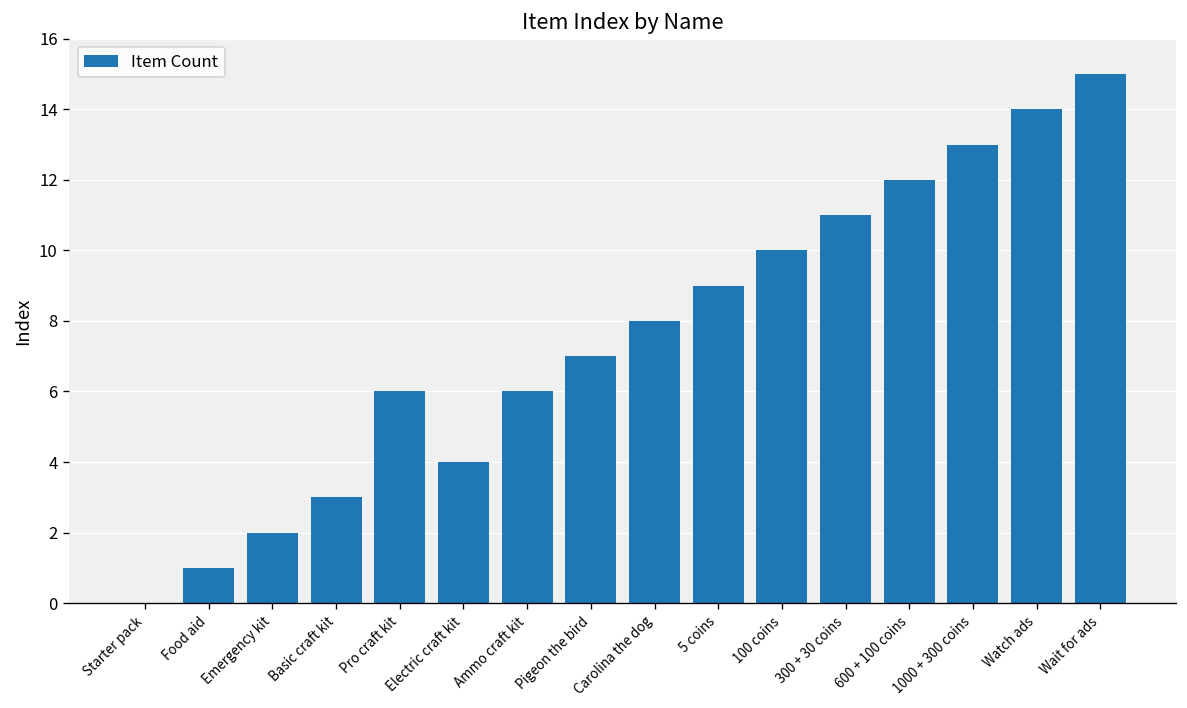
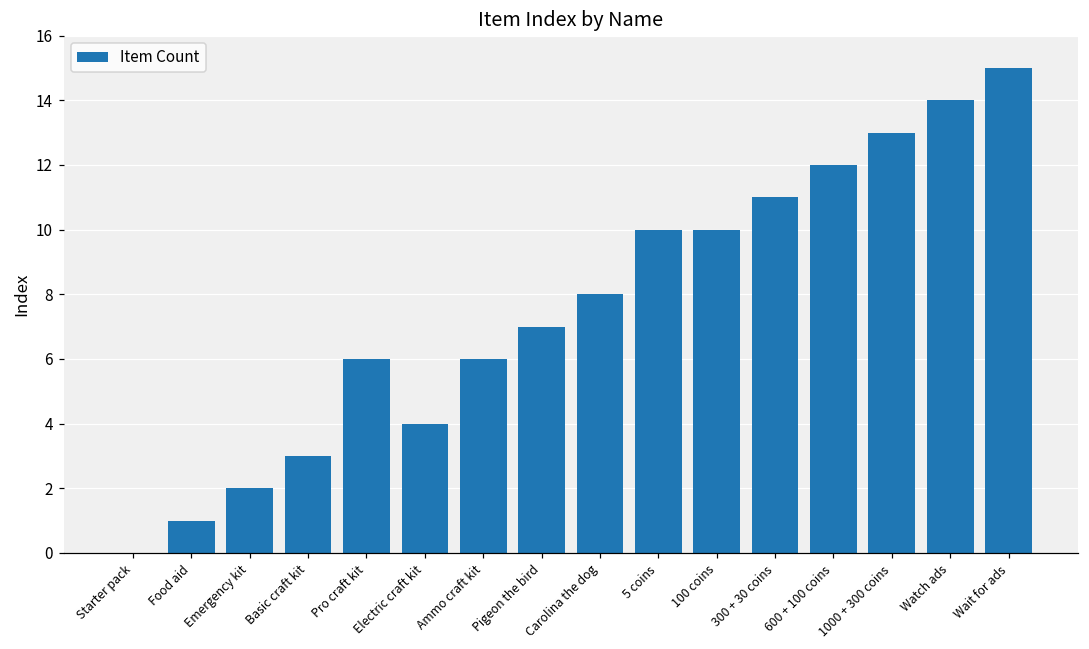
  {
    "Starter pack": 0,
    "Food aid": 1,
    "Emergency kit": 2,
    "Basic craft kit": 3,
    "Pro craft kit": 6,
    "Electric craft kit": 4,
    "Ammo craft kit": 6,
    "Pigeon the bird": 7,
    "Carolina the dog": 8,
-   "5 coins": 9,
+   "5 coins": 10,
    "100 coins": 10,
    "300 + 30 coins": 11,
    "600 + 100 coins": 12,
    "1000 + 300 coins": 13,
    "Watch ads": 14,
    "Wait for ads": 15
  }
